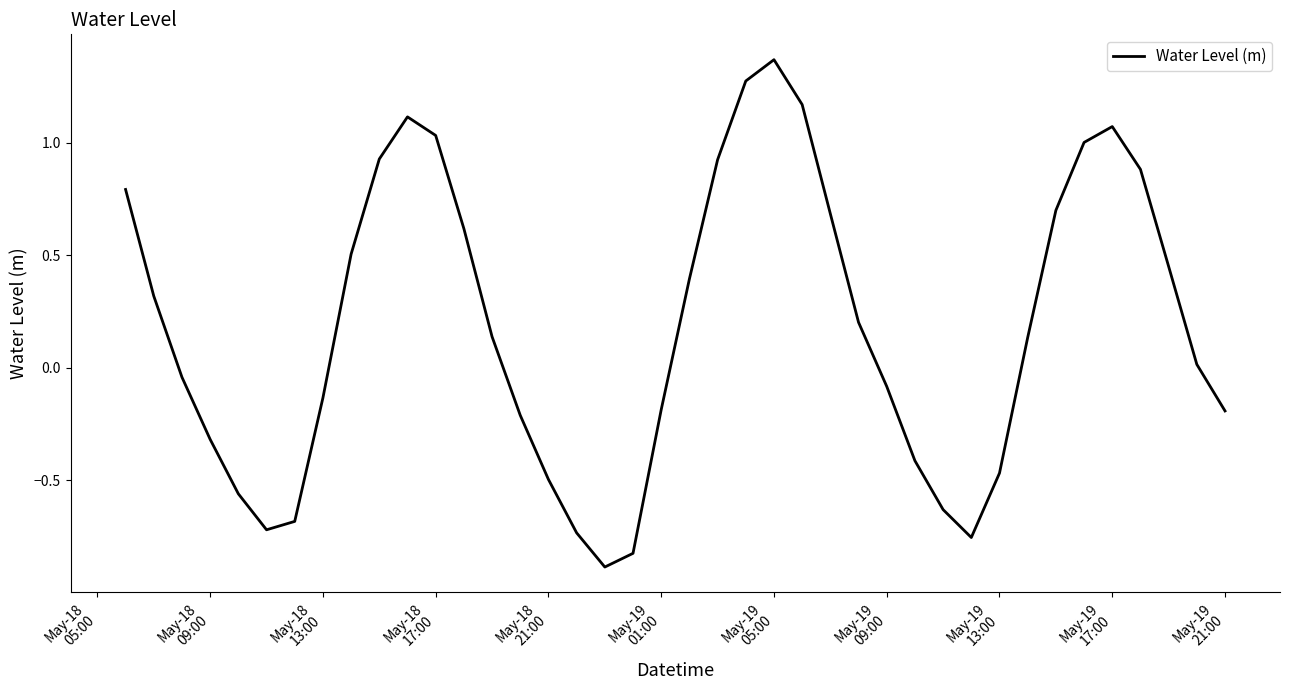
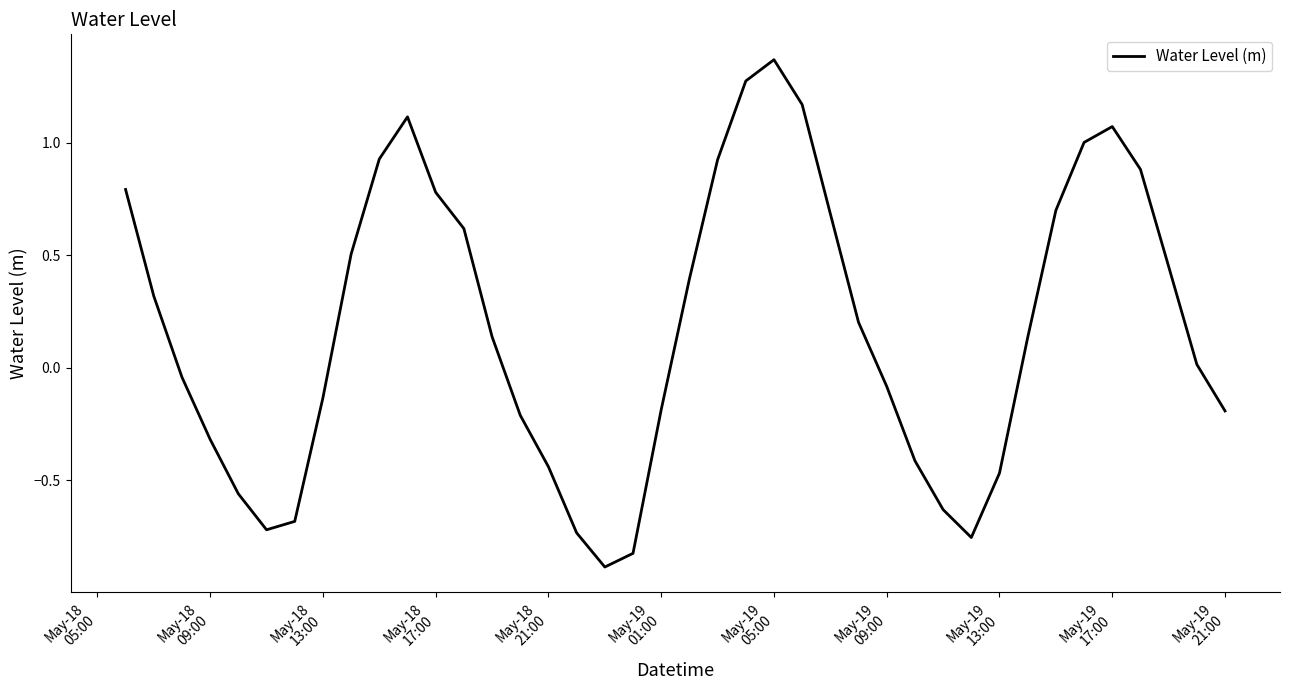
  {
    "May-18 09:00": -0.32,
    "May-18 13:00": -0.13,
-   "May-18 17:00": 1.03,
-   "May-18 21:00": -0.50,
+   "May-18 17:00": 0.78,
+   "May-18 21:00": -0.44,
    "May-19 01:00": -0.19,
    "May-19 05:00": 1.37,
    "May-19 09:00": -0.08,
    "May-19 13:00": -0.47,
    "May-19 17:00": 1.07,
    "May-19 21:00": -0.19
  }
